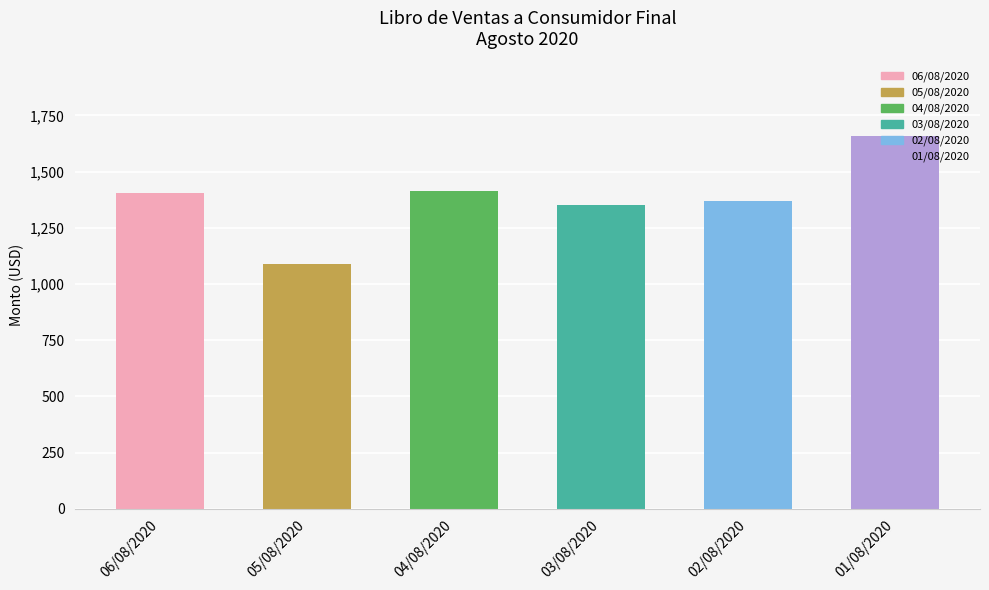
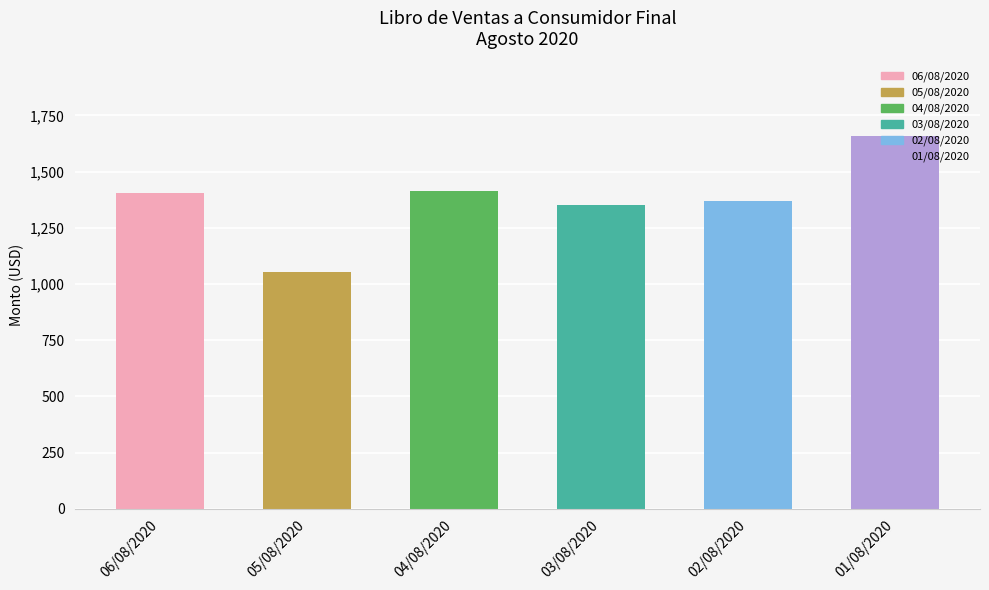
  {
    "06/08/2020": "1,400",
-   "05/08/2020": "1,090",
+   "05/08/2020": "1,050",
    "04/08/2020": "1,410",
    "03/08/2020": "1,350",
    "02/08/2020": "1,370",
    "01/08/2020": "1,660"
  }
